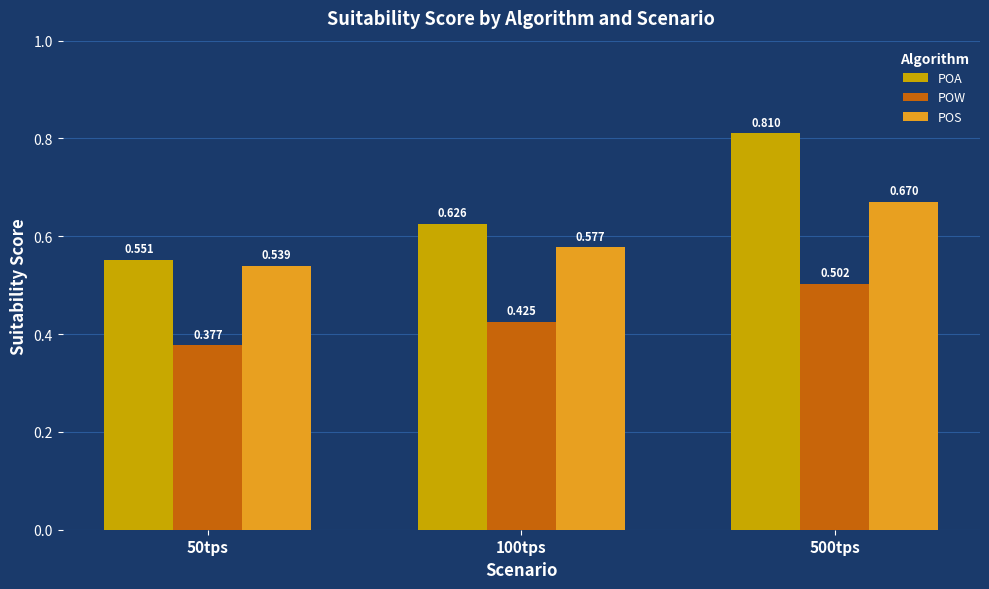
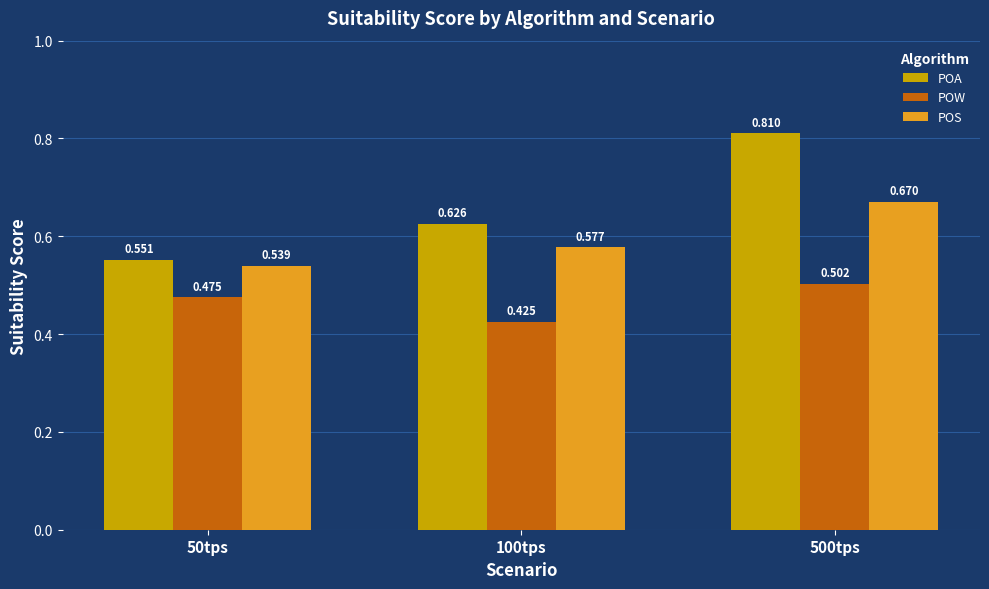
  {
    "POW": {
-     "50tps": 0.377,
+     "50tps": 0.475,
      "100tps": 0.425,
      "500tps": 0.502
    }
  }
